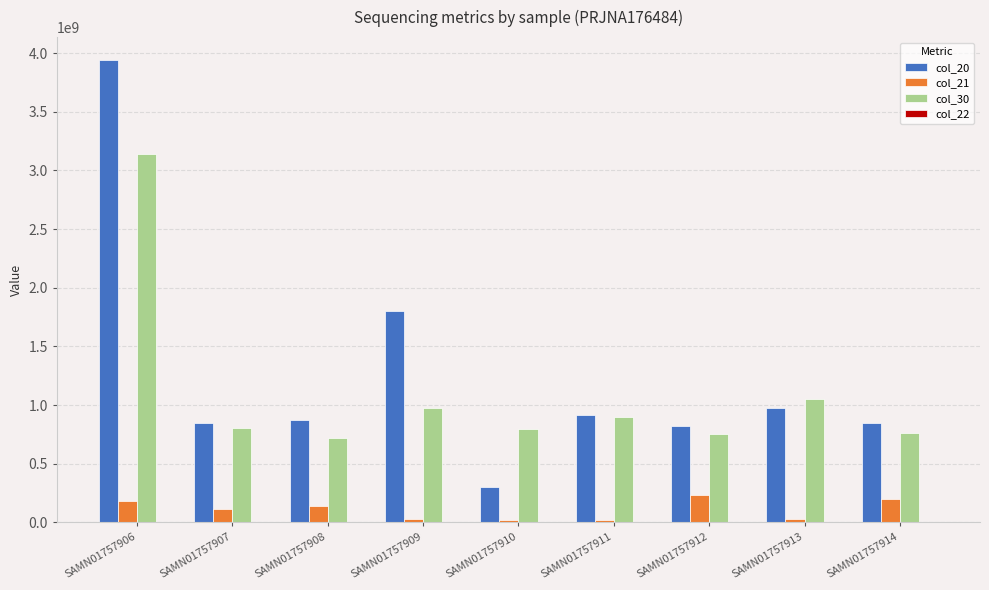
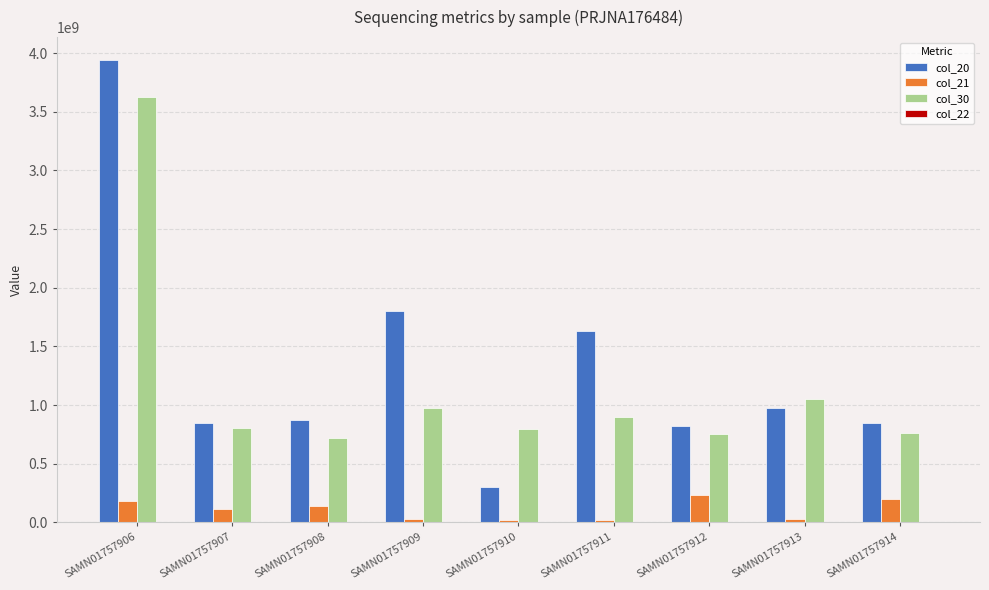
  {
    "col_20": {
      "SAMN01757906": 3940000000,
      "SAMN01757907": 850000000,
      "SAMN01757908": 870000000,
      "SAMN01757909": 1800000000,
      "SAMN01757910": 300000000,
-     "SAMN01757911": 920000000,
+     "SAMN01757911": 1630000000,
      "SAMN01757912": 830000000,
      "SAMN01757913": 980000000,
      "SAMN01757914": 850000000
    },
    "col_21": {
      "SAMN01757906": 180000000,
      "SAMN01757907": 110000000,
      "SAMN01757908": 140000000,
      "SAMN01757909": 30000000,
      "SAMN01757910": 20000000,
      "SAMN01757911": 30000000,
      "SAMN01757912": 240000000,
      "SAMN01757913": 30000000,
      "SAMN01757914": 200000000
    },
    "col_30": {
-     "SAMN01757906": 3140000000,
+     "SAMN01757906": 3630000000,
      "SAMN01757907": 810000000,
      "SAMN01757908": 720000000,
      "SAMN01757909": 970000000,
      "SAMN01757910": 800000000,
      "SAMN01757911": 900000000,
      "SAMN01757912": 760000000,
      "SAMN01757913": 1060000000,
      "SAMN01757914": 760000000
    }
  }
